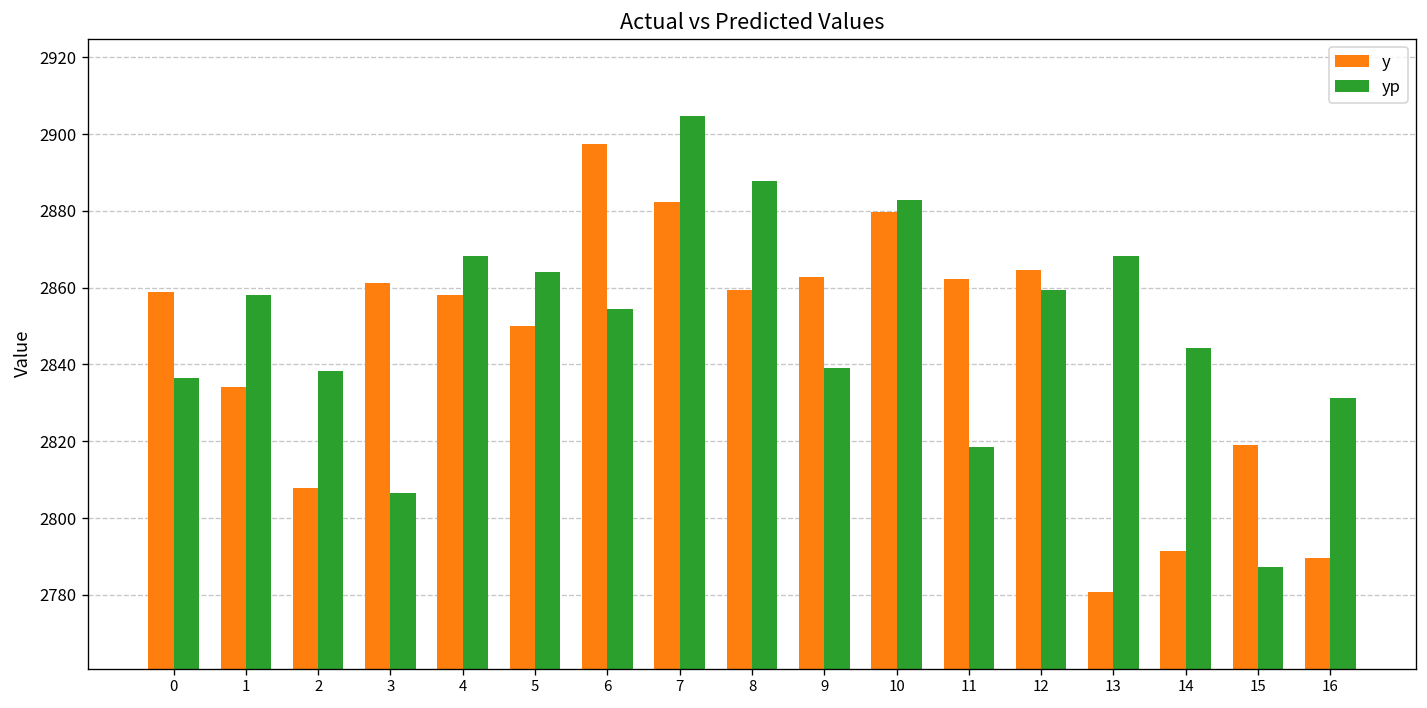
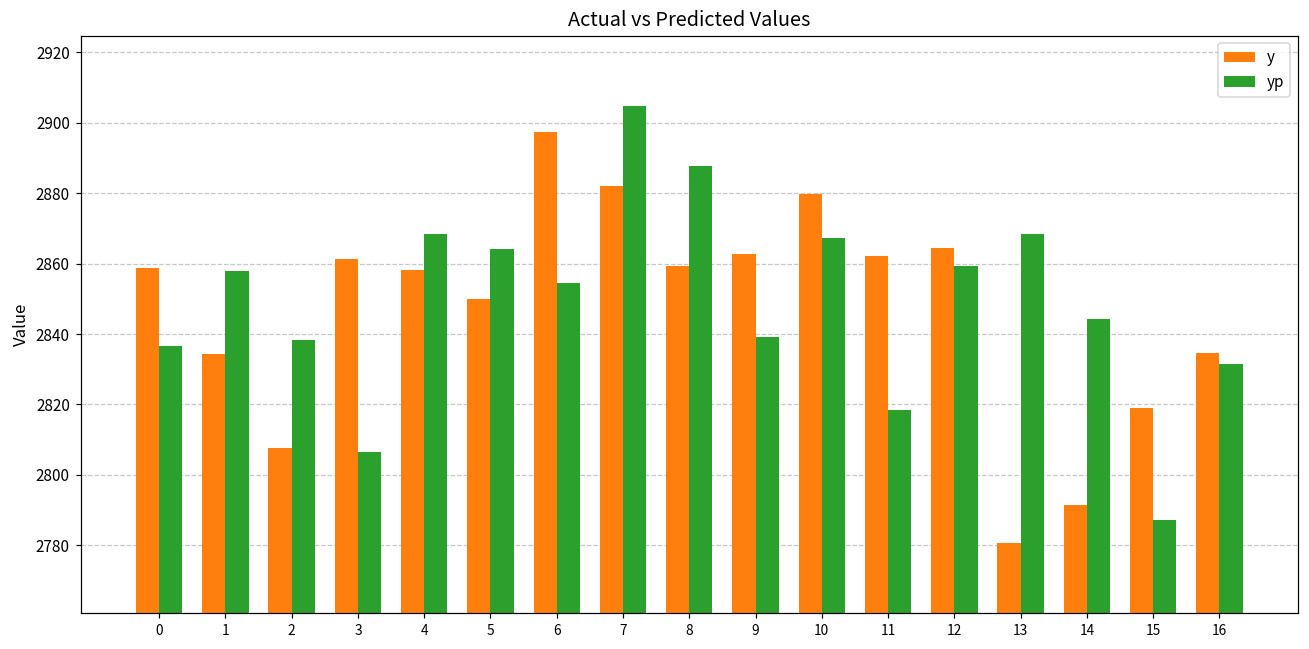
  {
    "y": {
      "0": 2859,
      "1": 2834,
      "2": 2808,
      "3": 2861,
      "4": 2858,
      "5": 2850,
      "6": 2897,
      "7": 2882,
      "8": 2859,
      "9": 2863,
      "10": 2880,
      "11": 2862,
      "12": 2864,
      "13": 2781,
      "14": 2791,
      "15": 2819,
-     "16": 2790
+     "16": 2835
    },
    "yp": {
      "0": 2837,
      "1": 2858,
      "2": 2838,
      "3": 2806,
      "4": 2868,
      "5": 2864,
      "6": 2855,
      "7": 2905,
      "8": 2888,
      "9": 2839,
-     "10": 2883,
+     "10": 2867,
      "11": 2819,
      "12": 2859,
      "13": 2868,
      "14": 2844,
      "15": 2787,
      "16": 2831
    }
  }
